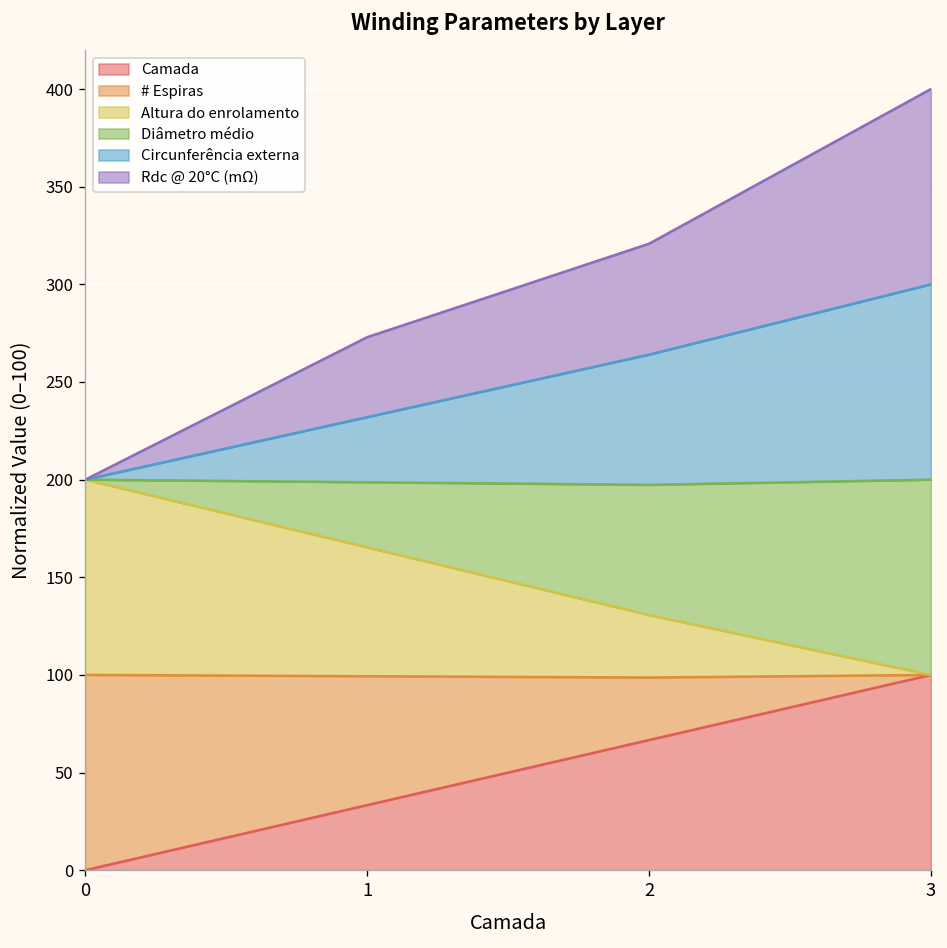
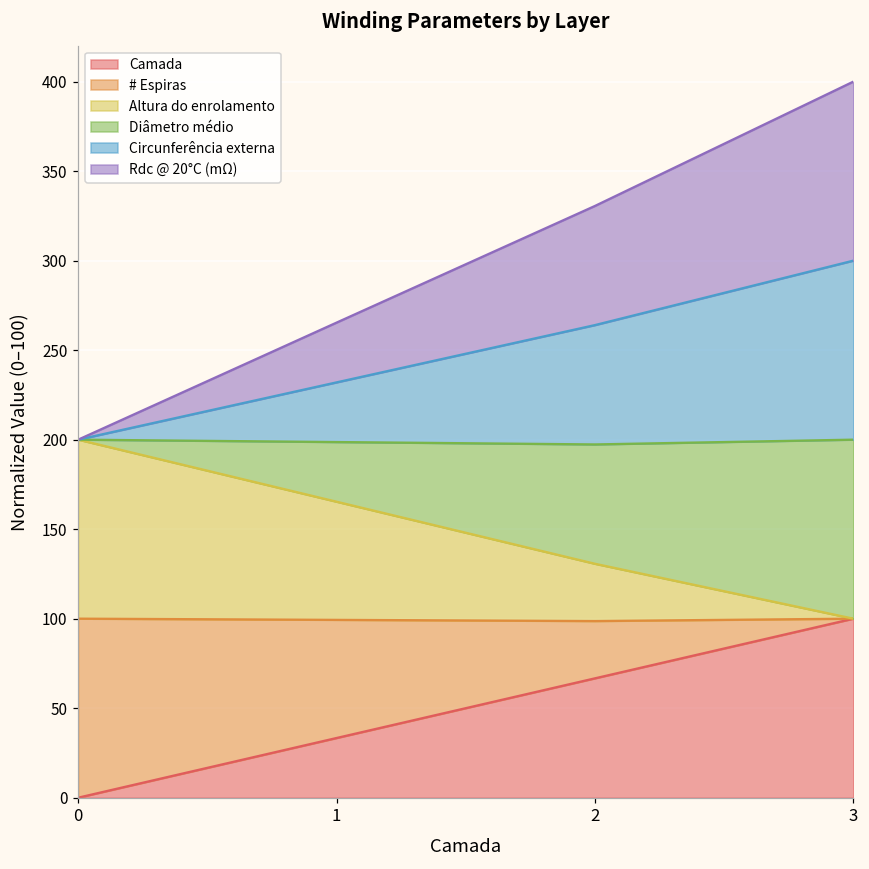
  {
    "Diâmetro médio": {
      "1": 33,
      "2": 67,
      "3": 100
    },
    "Circunferência externa": {
      "1": 33,
      "2": 67,
      "3": 100
    },
    "Rdc @ 20°C (mΩ)": {
-     "1": 41,
-     "2": 57,
+     "1": 33,
+     "2": 67,
      "3": 100
    }
  }
